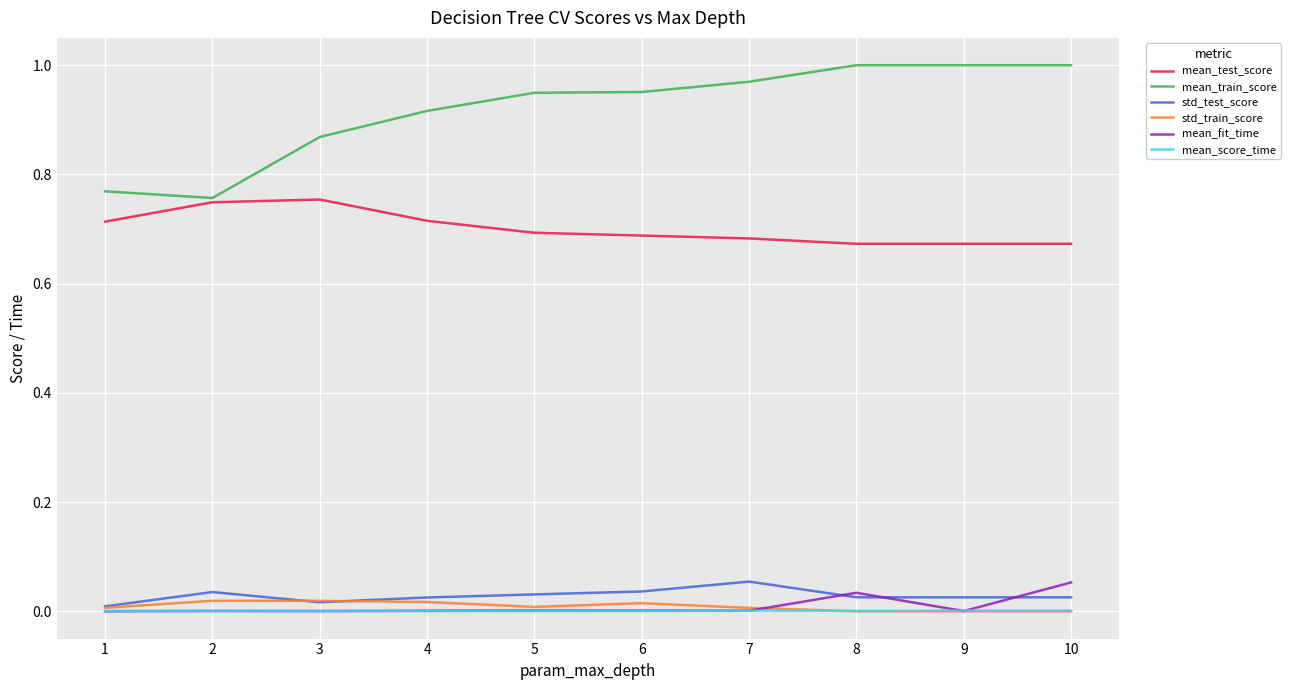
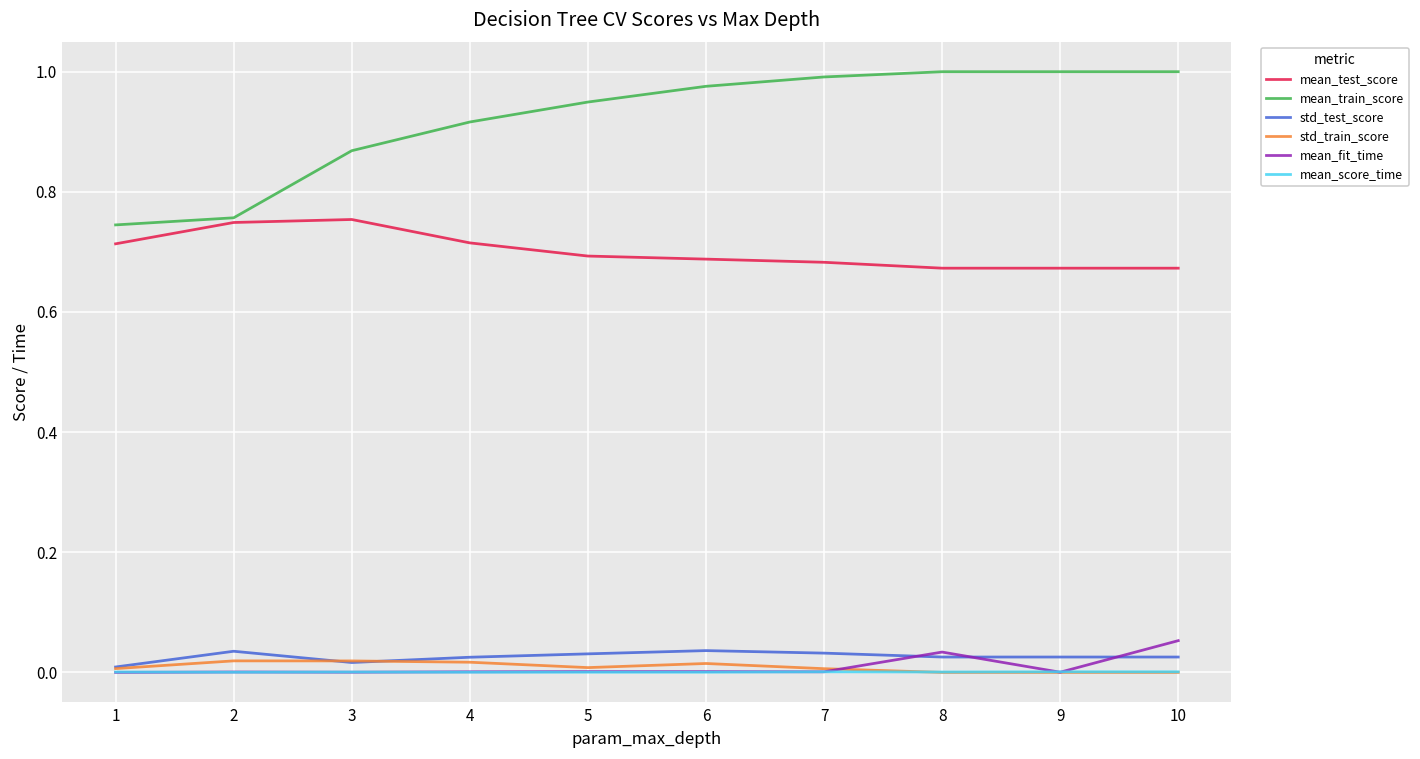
  {
    "mean_test_score": {
      "1": 0.71,
      "2": 0.75,
      "3": 0.75,
      "4": 0.72,
      "5": 0.69,
      "6": 0.69,
      "7": 0.68,
      "8": 0.67,
      "9": 0.67,
      "10": 0.67
    },
    "mean_train_score": {
-     "1": 0.77,
+     "1": 0.74,
      "2": 0.76,
      "3": 0.87,
      "4": 0.92,
      "5": 0.95,
-     "6": 0.95,
-     "7": 0.97,
+     "6": 0.98,
+     "7": 0.99,
      "8": 1.00,
      "9": 1.00,
      "10": 1.00
    },
    "std_test_score": {
      "2": 0.04,
      "4": 0.03,
      "5": 0.03,
      "6": 0.04,
-     "7": 0.05,
+     "7": 0.03,
      "8": 0.03,
      "9": 0.03,
      "10": 0.03
    },
    "std_train_score": {
      "2": 0.02,
      "4": 0.02,
      "5": 0.01,
      "6": 0.01,
      "7": 0.01
    },
    "mean_fit_time": {
      "8": 0.03,
      "10": 0.05
    }
  }
